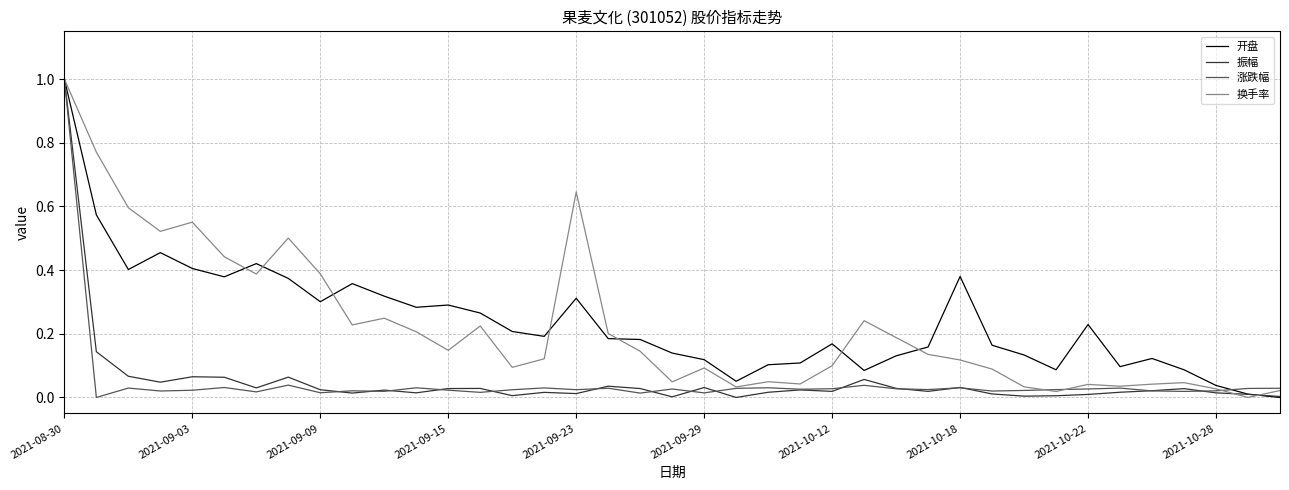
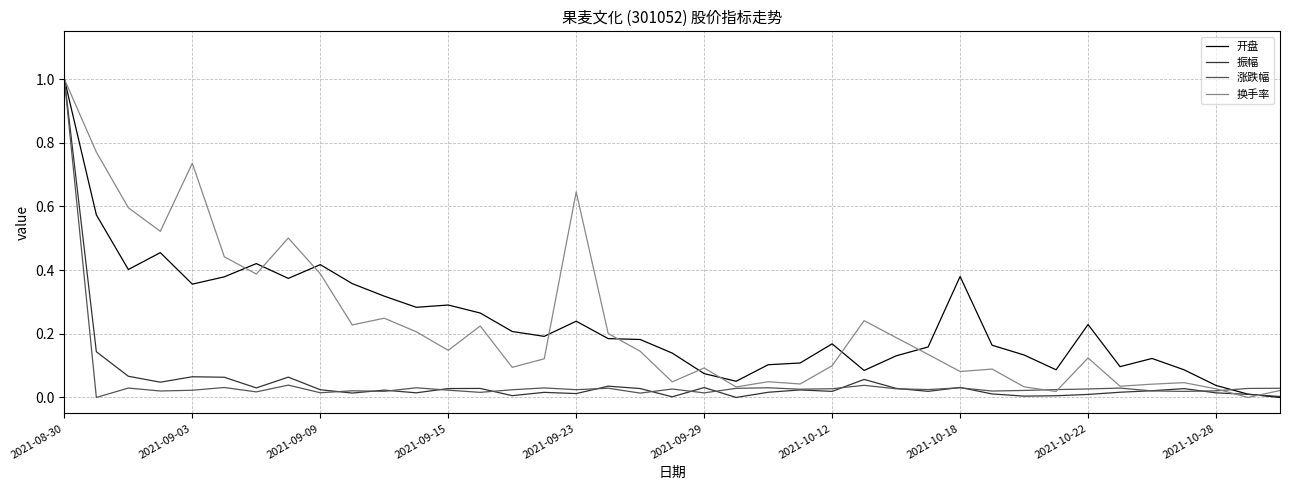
  {
    "开盘": {
-     "2021-09-03": 0.41,
-     "2021-09-09": 0.30,
+     "2021-09-03": 0.36,
+     "2021-09-09": 0.42,
      "2021-09-15": 0.29,
-     "2021-09-23": 0.31,
-     "2021-09-29": 0.12,
+     "2021-09-23": 0.24,
+     "2021-09-29": 0.07,
      "2021-10-12": 0.17,
      "2021-10-18": 0.38,
      "2021-10-22": 0.23,
      "2021-10-28": 0.04
    },
    "换手率": {
-     "2021-09-03": 0.55,
+     "2021-09-03": 0.74,
      "2021-09-09": 0.39,
      "2021-09-15": 0.15,
      "2021-09-23": 0.65,
      "2021-09-29": 0.09,
      "2021-10-12": 0.10,
-     "2021-10-18": 0.12,
-     "2021-10-22": 0.04
+     "2021-10-18": 0.08,
+     "2021-10-22": 0.12
    }
  }
